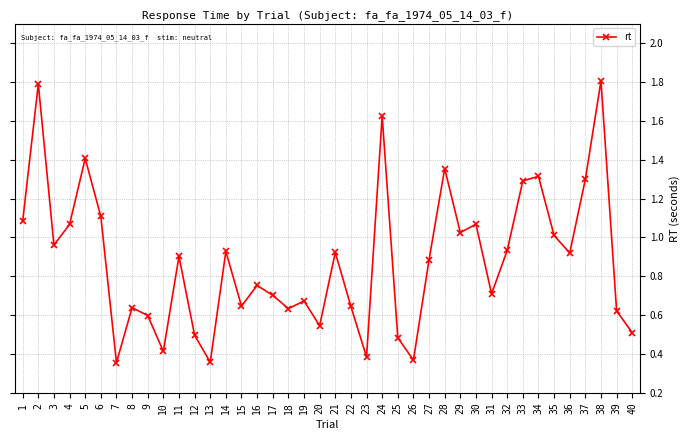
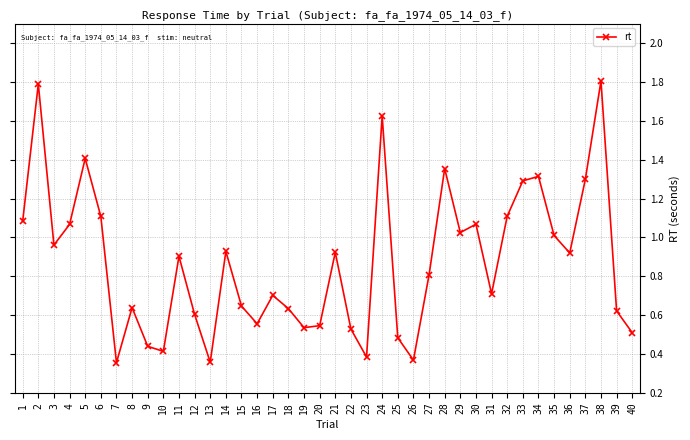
  {
    "1": 1.08,
    "2": 1.79,
    "3": 0.96,
    "4": 1.07,
    "5": 1.41,
    "6": 1.11,
    "7": 0.36,
    "8": 0.64,
-   "9": 0.60,
+   "9": 0.44,
    "10": 0.41,
    "11": 0.90,
-   "12": 0.50,
+   "12": 0.60,
    "13": 0.36,
    "14": 0.93,
    "15": 0.65,
-   "16": 0.75,
+   "16": 0.56,
    "17": 0.70,
    "18": 0.63,
-   "19": 0.67,
+   "19": 0.54,
    "20": 0.55,
    "21": 0.92,
-   "22": 0.65,
+   "22": 0.53,
    "23": 0.39,
    "24": 1.63,
    "25": 0.48,
    "26": 0.37,
-   "27": 0.89,
+   "27": 0.81,
    "28": 1.35,
    "29": 1.03,
    "30": 1.07,
    "31": 0.71,
-   "32": 0.93,
+   "32": 1.11,
    "33": 1.29,
    "34": 1.31,
    "35": 1.01,
    "36": 0.92,
    "37": 1.30,
    "38": 1.81,
    "39": 0.62,
    "40": 0.51
  }
